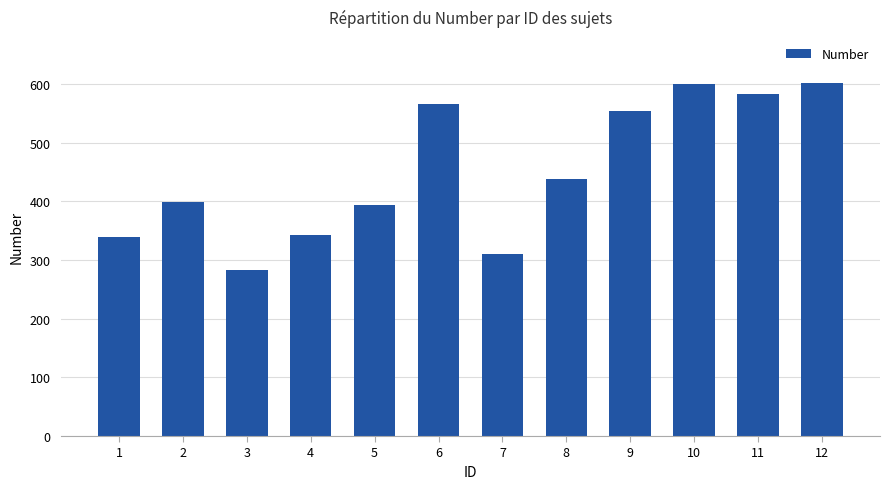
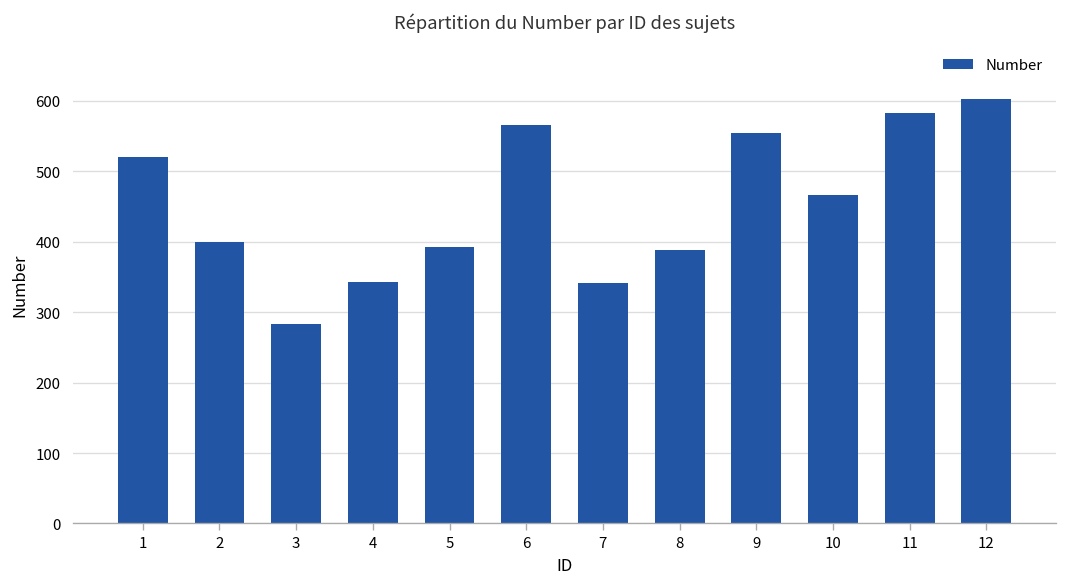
  {
-   "1": 340,
+   "1": 520,
    "2": 400,
    "3": 280,
    "4": 340,
    "5": 390,
    "6": 570,
-   "7": 310,
-   "8": 440,
+   "7": 340,
+   "8": 390,
    "9": 550,
-   "10": 600,
+   "10": 470,
    "11": 580,
    "12": 600
  }
